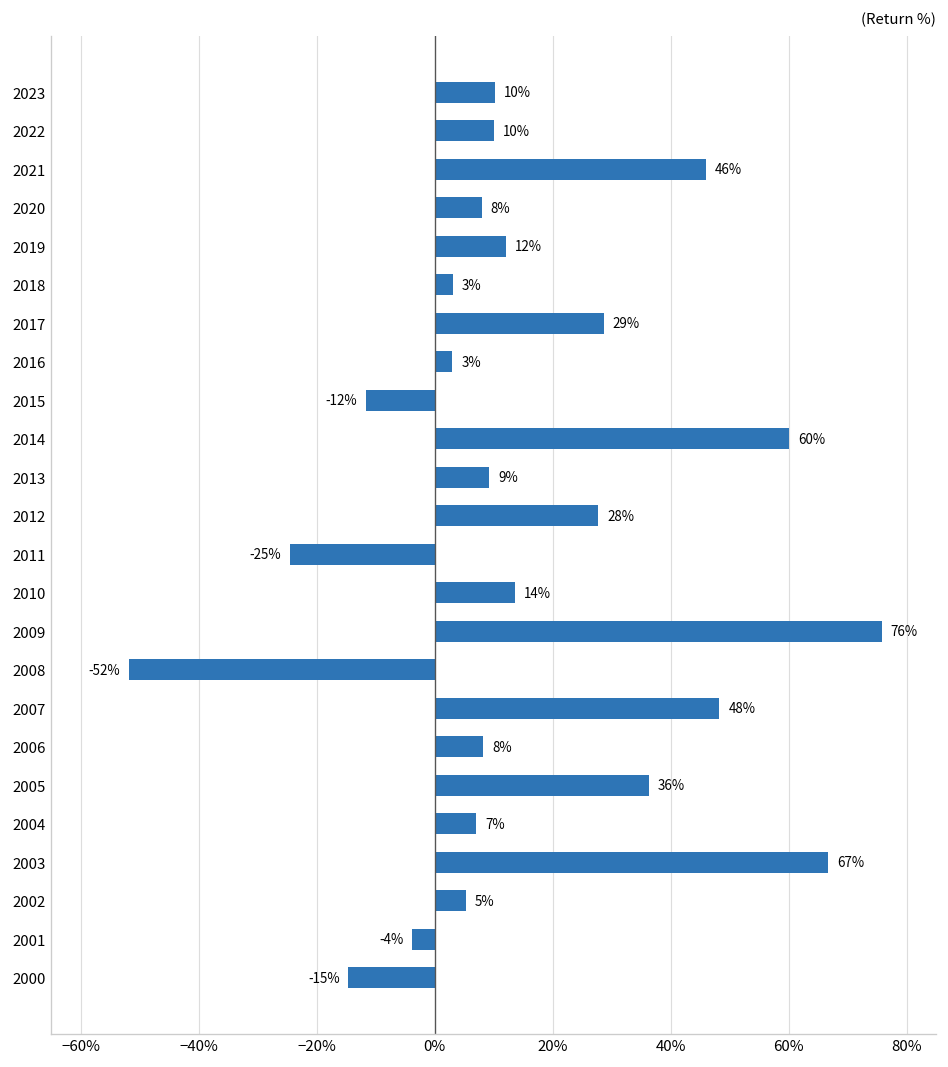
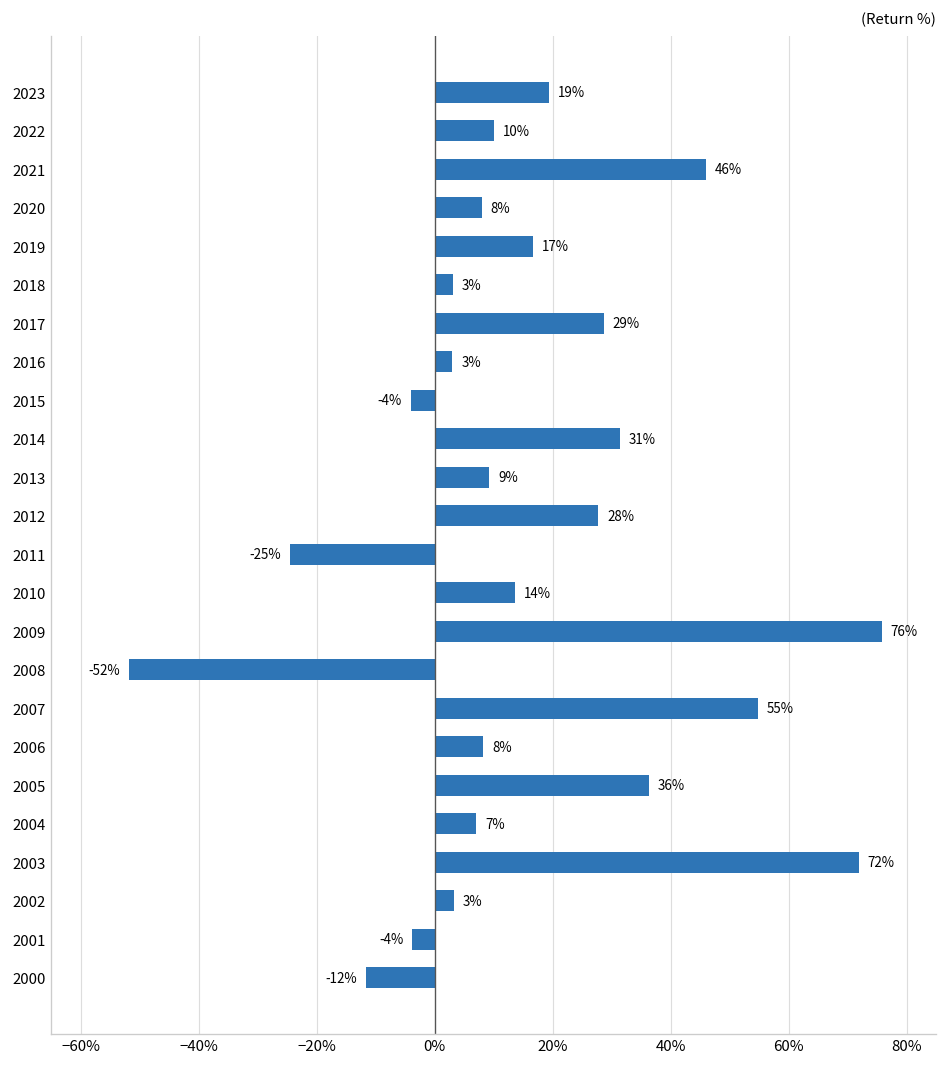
  {
-   "2023": "10%",
+   "2023": "19%",
    "2022": "10%",
    "2021": "46%",
    "2020": "8%",
-   "2019": "12%",
+   "2019": "17%",
    "2018": "3%",
    "2017": "29%",
    "2016": "3%",
-   "2015": "-12%",
-   "2014": "60%",
+   "2015": "-4%",
+   "2014": "31%",
    "2013": "9%",
    "2012": "28%",
    "2011": "-25%",
    "2010": "14%",
    "2009": "76%",
    "2008": "-52%",
-   "2007": "48%",
+   "2007": "55%",
    "2006": "8%",
    "2005": "36%",
    "2004": "7%",
-   "2003": "67%",
-   "2002": "5%",
+   "2003": "72%",
+   "2002": "3%",
    "2001": "-4%",
-   "2000": "-15%"
+   "2000": "-12%"
  }
